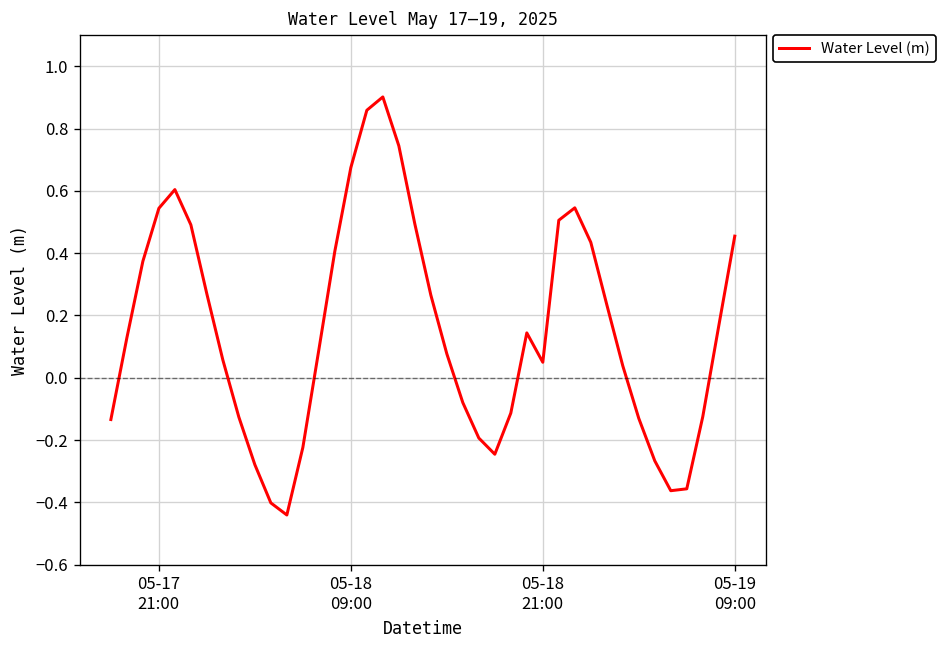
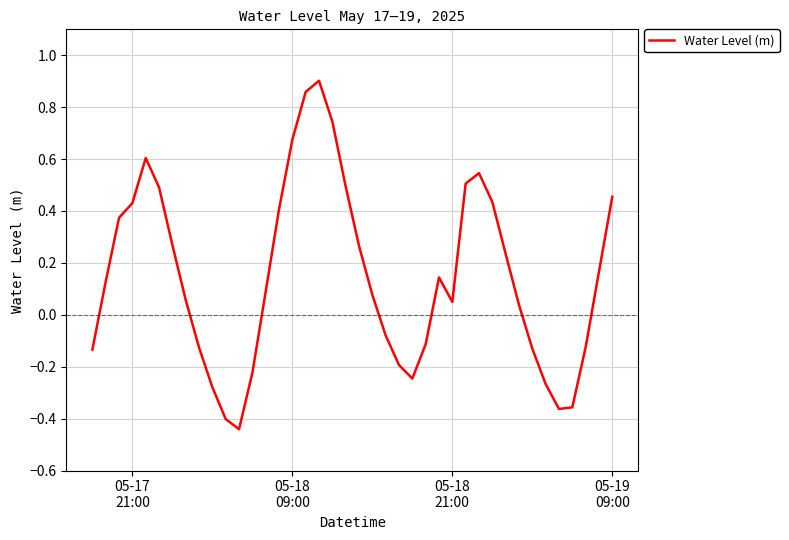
  {
-   "05-17 21:00": 0.54,
+   "05-17 21:00": 0.43,
    "05-18 09:00": 0.67,
    "05-18 21:00": 0.05,
    "05-19 09:00": 0.45
  }
